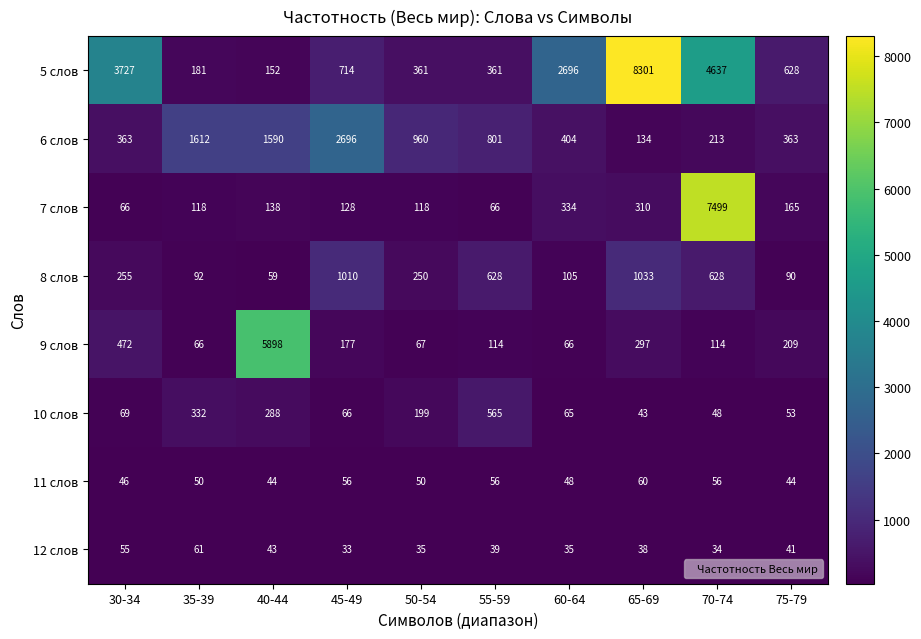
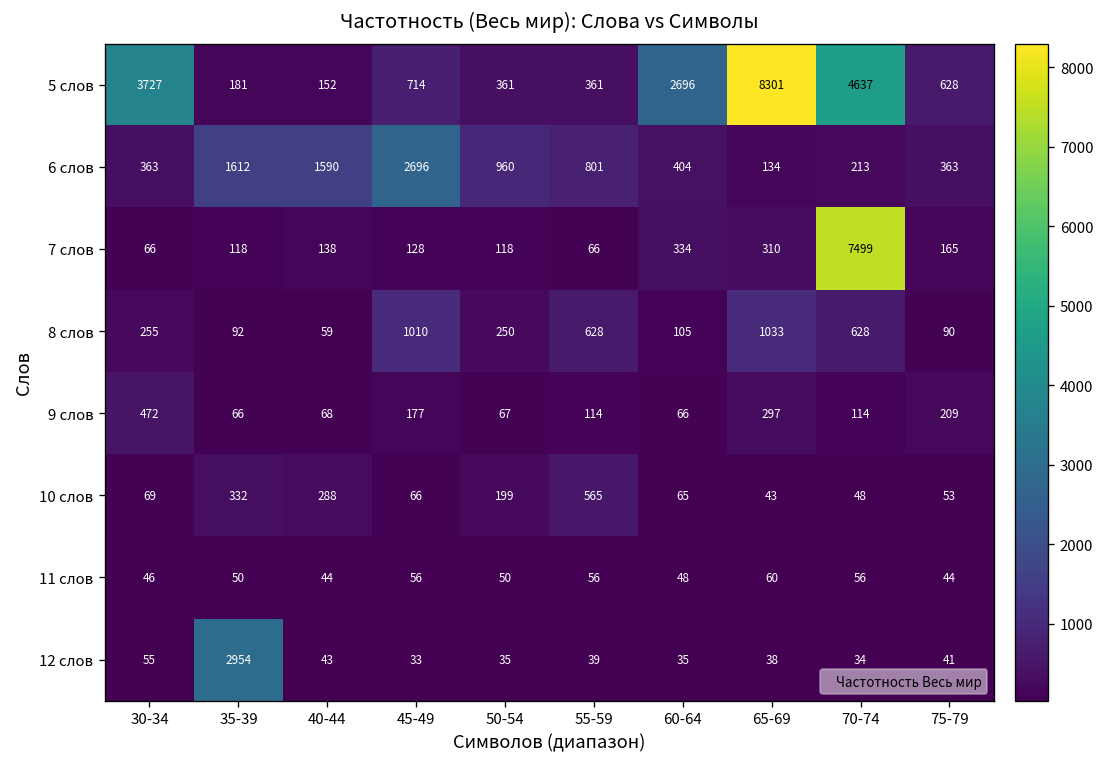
  {
    "5 слов": {
      "30-34": 3727,
      "35-39": 181,
      "40-44": 152,
      "45-49": 714,
      "50-54": 361,
      "55-59": 361,
      "60-64": 2696,
      "65-69": 8301,
      "70-74": 4637,
      "75-79": 628
    },
    "6 слов": {
      "30-34": 363,
      "35-39": 1612,
      "40-44": 1590,
      "45-49": 2696,
      "50-54": 960,
      "55-59": 801,
      "60-64": 404,
      "65-69": 134,
      "70-74": 213,
      "75-79": 363
    },
    "7 слов": {
      "30-34": 66,
      "35-39": 118,
      "40-44": 138,
      "45-49": 128,
      "50-54": 118,
      "55-59": 66,
      "60-64": 334,
      "65-69": 310,
      "70-74": 7499,
      "75-79": 165
    },
    "8 слов": {
      "30-34": 255,
      "35-39": 92,
      "40-44": 59,
      "45-49": 1010,
      "50-54": 250,
      "55-59": 628,
      "60-64": 105,
      "65-69": 1033,
      "70-74": 628,
      "75-79": 90
    },
    "9 слов": {
      "30-34": 472,
      "35-39": 66,
-     "40-44": 5898,
+     "40-44": 68,
      "45-49": 177,
      "50-54": 67,
      "55-59": 114,
      "60-64": 66,
      "65-69": 297,
      "70-74": 114,
      "75-79": 209
    },
    "10 слов": {
      "30-34": 69,
      "35-39": 332,
      "40-44": 288,
      "45-49": 66,
      "50-54": 199,
      "55-59": 565,
      "60-64": 65,
      "65-69": 43,
      "70-74": 48,
      "75-79": 53
    },
    "11 слов": {
      "30-34": 46,
      "35-39": 50,
      "40-44": 44,
      "45-49": 56,
      "50-54": 50,
      "55-59": 56,
      "60-64": 48,
      "65-69": 60,
      "70-74": 56,
      "75-79": 44
    },
    "12 слов": {
      "30-34": 55,
-     "35-39": 61,
+     "35-39": 2954,
      "40-44": 43,
      "45-49": 33,
      "50-54": 35,
      "55-59": 39,
      "60-64": 35,
      "65-69": 38,
      "70-74": 34,
      "75-79": 41
    }
  }
